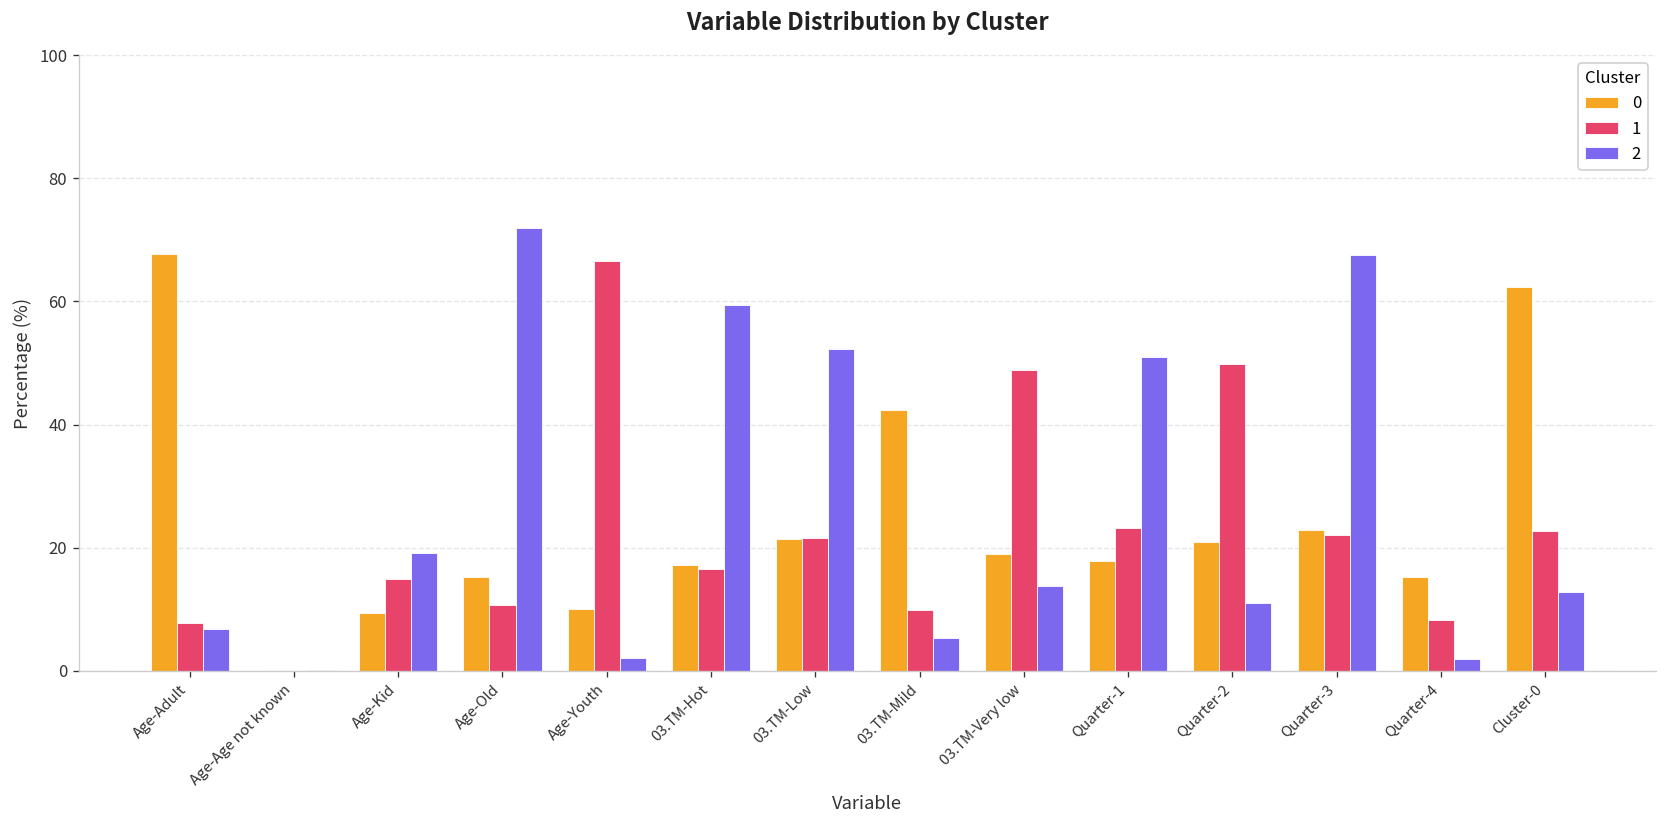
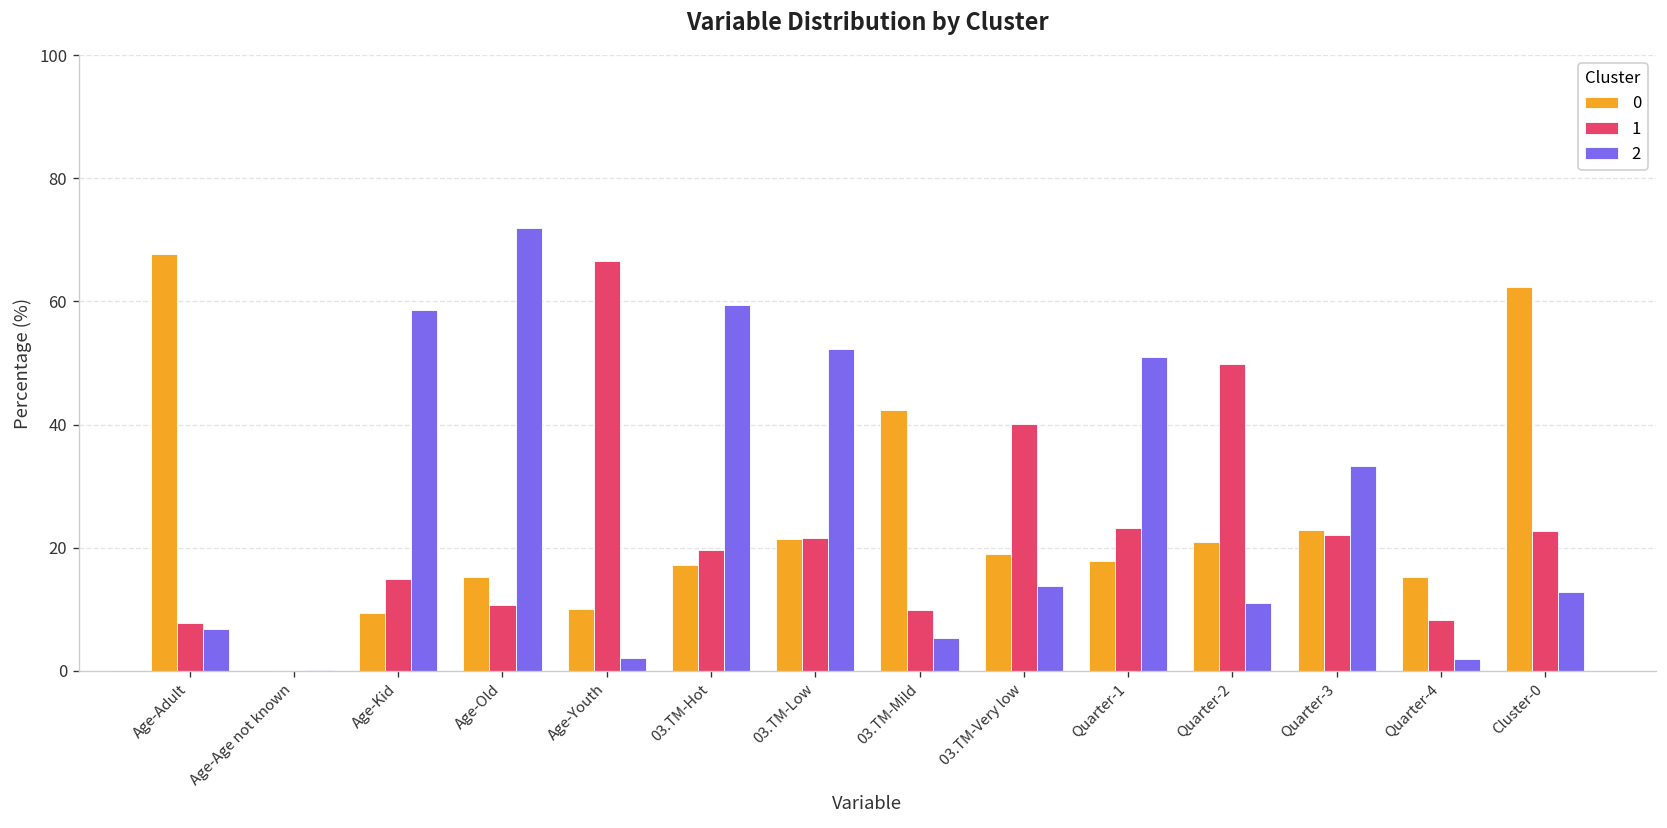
  {
    "0": {
      "Age-Adult": 68,
      "Age-Kid": 9,
      "Age-Old": 15,
      "Age-Youth": 10,
      "03.TM-Hot": 17,
      "03.TM-Low": 21,
      "03.TM-Mild": 42,
      "03.TM-Very low": 19,
      "Quarter-1": 18,
      "Quarter-2": 21,
      "Quarter-3": 23,
      "Quarter-4": 15,
      "Cluster-0": 62
    },
    "1": {
      "Age-Adult": 8,
      "Age-Age not known": 0,
      "Age-Kid": 15,
      "Age-Old": 11,
      "Age-Youth": 67,
-     "03.TM-Hot": 17,
+     "03.TM-Hot": 20,
      "03.TM-Low": 22,
      "03.TM-Mild": 10,
-     "03.TM-Very low": 49,
+     "03.TM-Very low": 40,
      "Quarter-1": 23,
      "Quarter-2": 50,
      "Quarter-3": 22,
      "Quarter-4": 8,
      "Cluster-0": 23
    },
    "2": {
      "Age-Adult": 7,
-     "Age-Kid": 19,
+     "Age-Kid": 59,
      "Age-Old": 72,
      "Age-Youth": 2,
      "03.TM-Hot": 59,
      "03.TM-Low": 52,
      "03.TM-Mild": 5,
      "03.TM-Very low": 14,
      "Quarter-1": 51,
      "Quarter-2": 11,
-     "Quarter-3": 68,
+     "Quarter-3": 33,
      "Quarter-4": 2,
      "Cluster-0": 13
    }
  }
